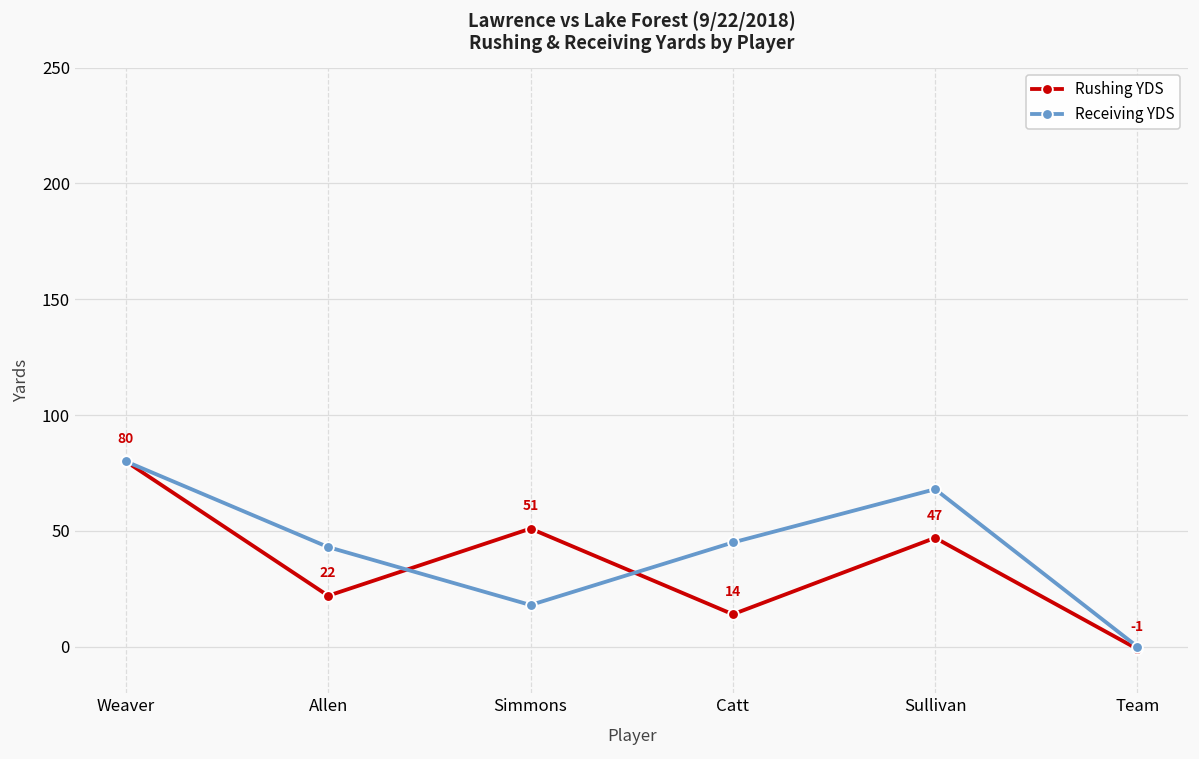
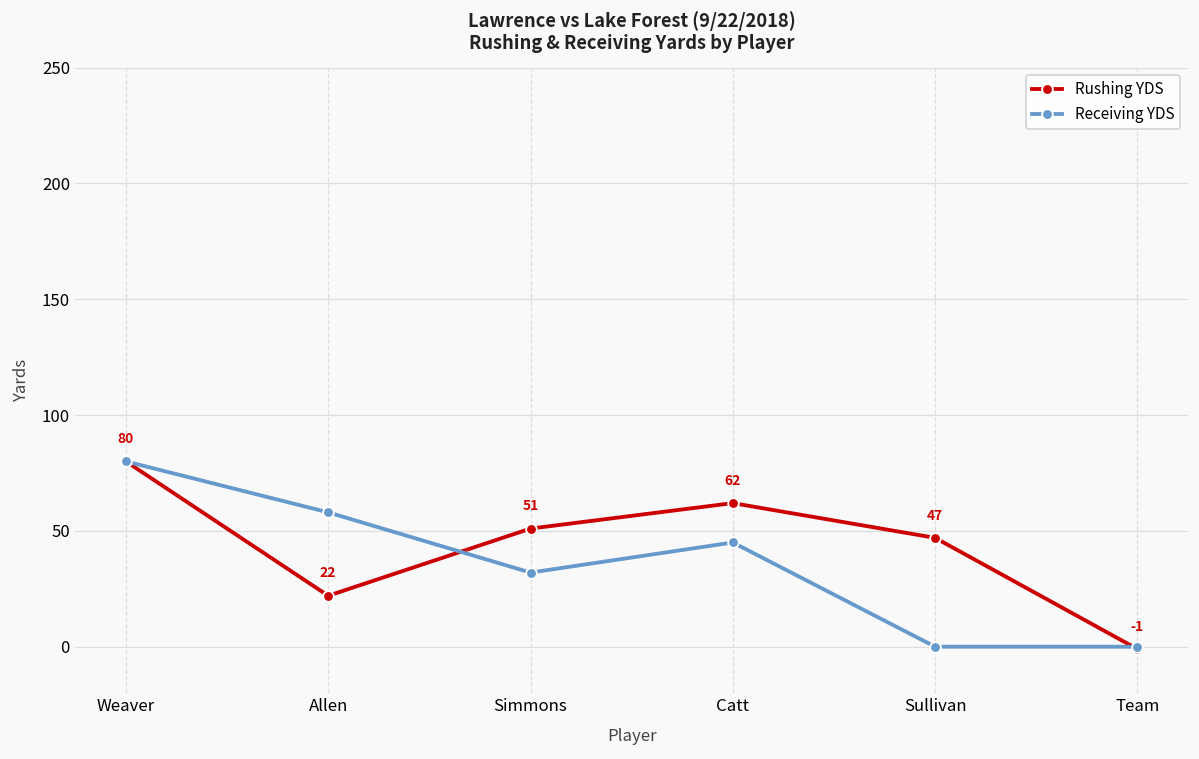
  {
    "Rushing YDS": {
      "Allen": 22,
      "Simmons": 51,
-     "Catt": 14,
+     "Catt": 62,
      "Sullivan": 47
    },
    "Receiving YDS": {
-     "Allen": 43,
-     "Simmons": 18,
+     "Allen": 58,
+     "Simmons": 32,
      "Catt": 45,
-     "Sullivan": 68
+     "Sullivan": 0
    }
  }
